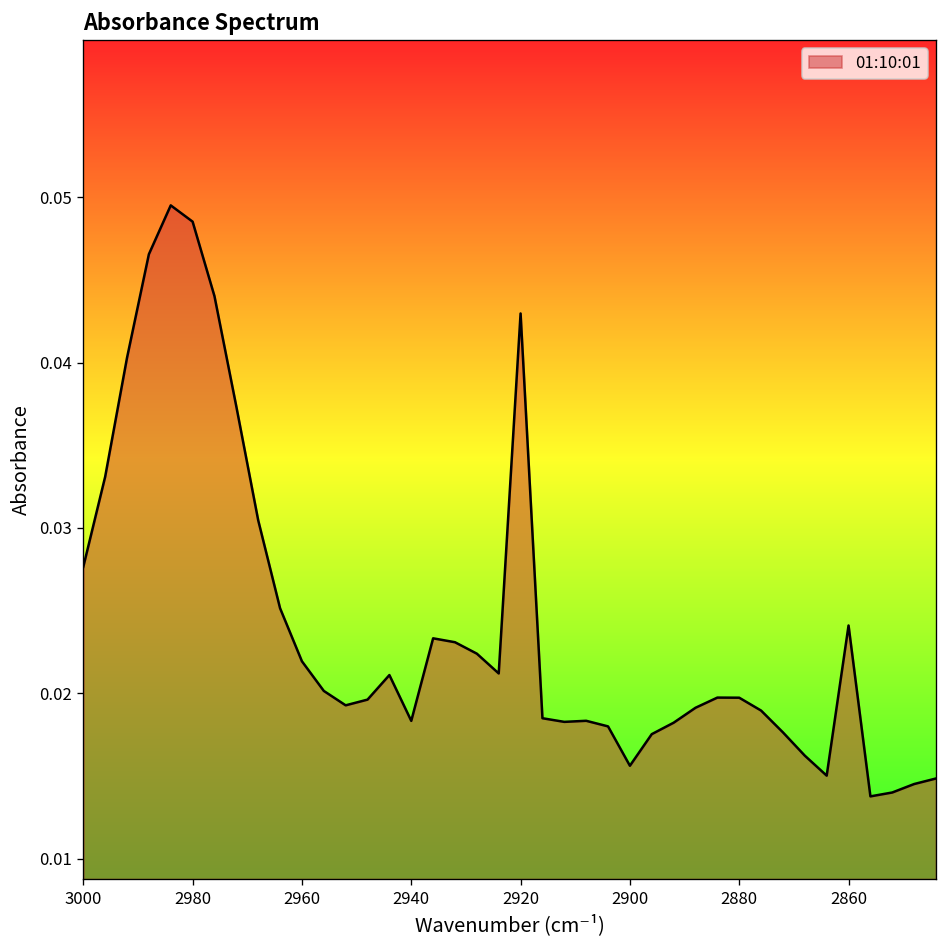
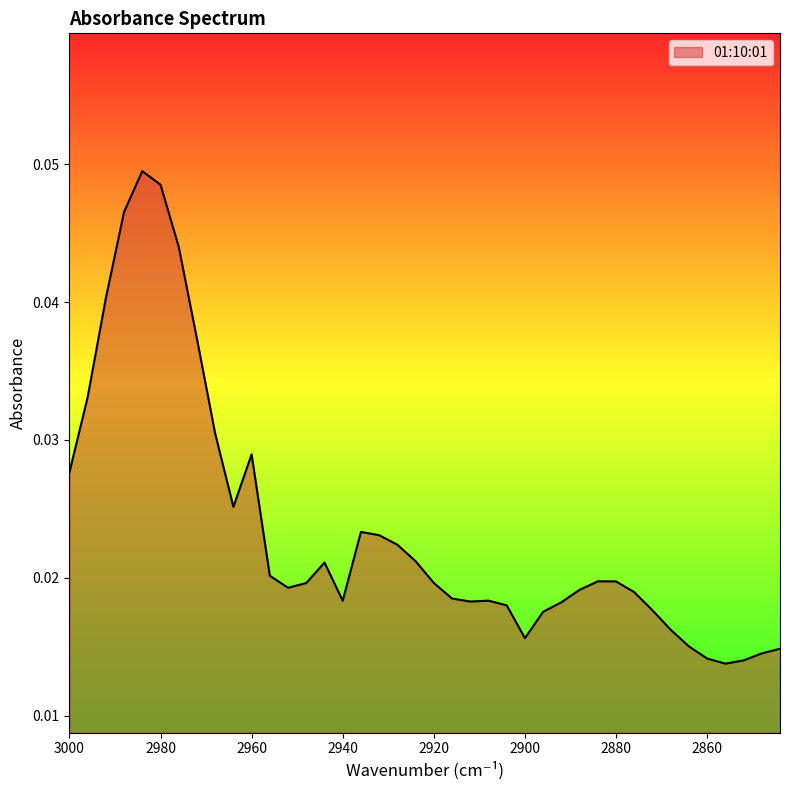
  {
    "3000": 0.0276,
    "2980": 0.0485,
-   "2960": 0.0219,
+   "2960": 0.0290,
    "2940": 0.0183,
-   "2920": 0.0430,
+   "2920": 0.0196,
    "2900": 0.0156,
    "2880": 0.0197,
-   "2860": 0.0241
+   "2860": 0.0141
  }
